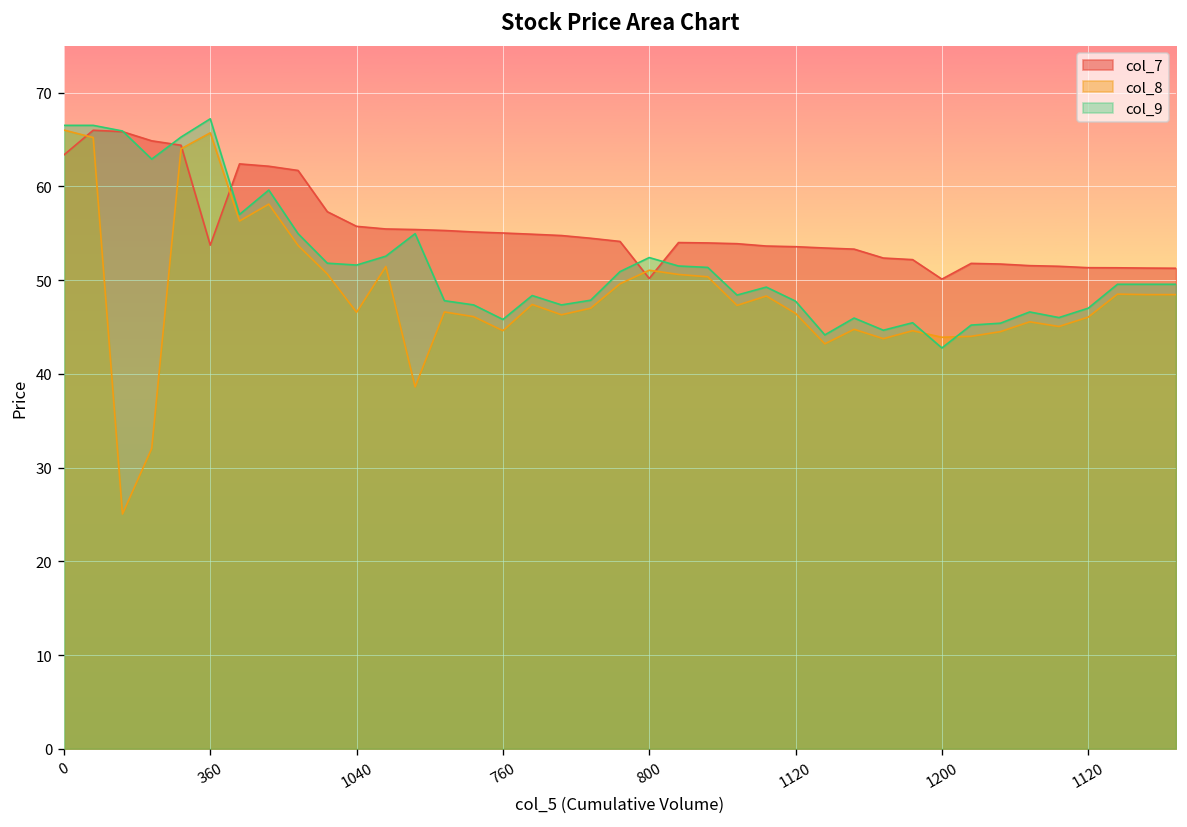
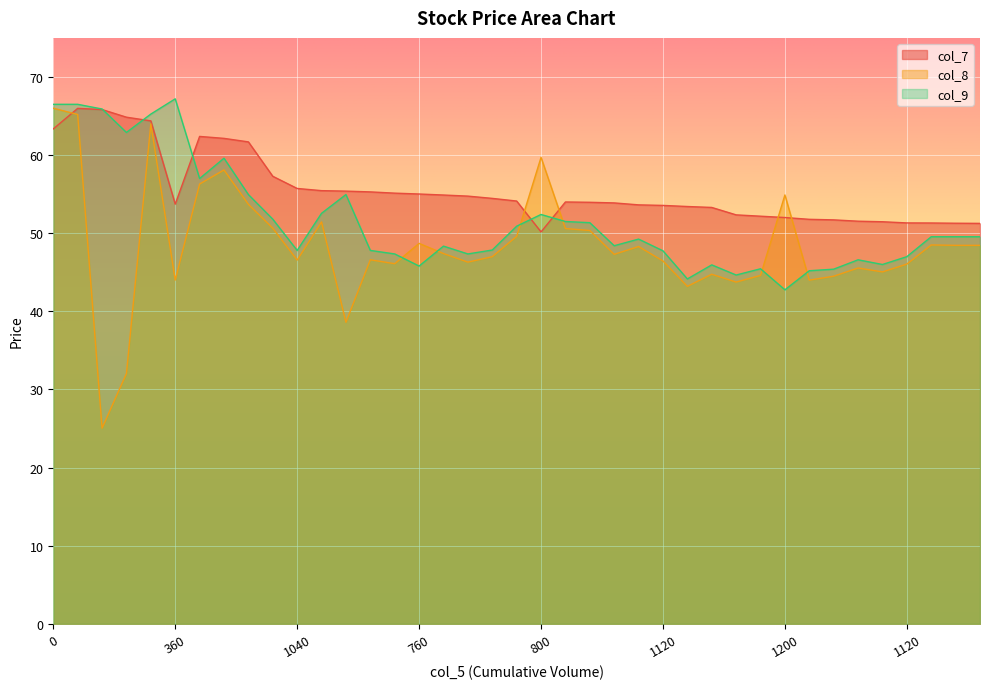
  {
    "col_7": {
      "0": 63,
      "360": 54,
      "1040": 56,
      "760": 55,
      "800": 50,
-     "1200": 50
+     "1200": 52
    },
    "col_8": {
      "0": 66,
-     "360": 66,
+     "360": 44,
      "1040": 47,
-     "760": 45,
-     "800": 51,
-     "1200": 44
+     "760": 49,
+     "800": 60,
+     "1200": 55
    },
    "col_9": {
      "0": 67,
      "360": 67,
-     "1040": 52,
+     "1040": 48,
      "760": 46,
      "800": 52,
      "1200": 43
    }
  }
